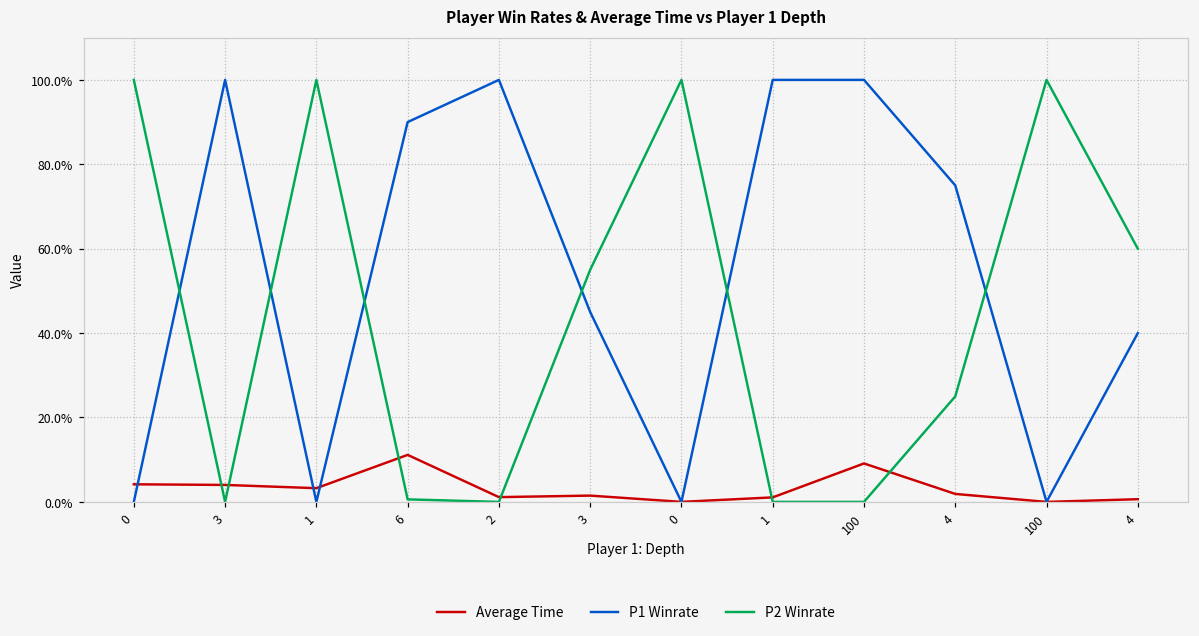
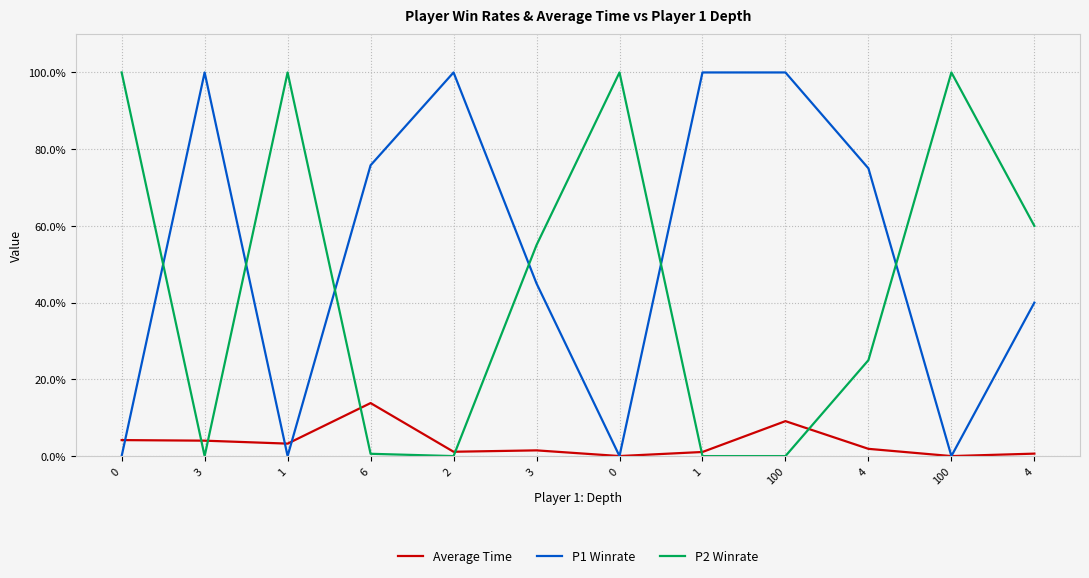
  {
    "Average Time": {
-     "6": "11%",
+     "6": "14%",
      "2": "1%"
    },
    "P1 Winrate": {
-     "6": "90%",
+     "6": "76%",
      "2": "100%"
    },
    "P2 Winrate": {
      "6": "1%",
      "2": "0%"
    }
  }
